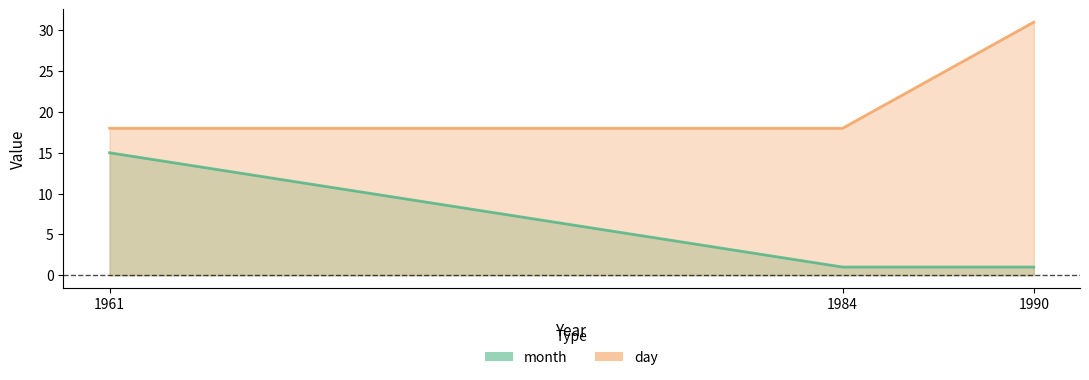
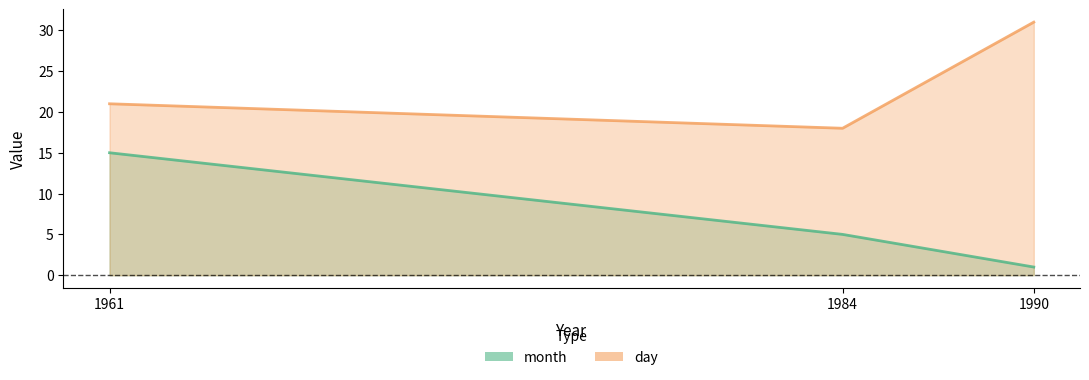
  {
    "month": {
      "1961": 15,
-     "1984": 1,
+     "1984": 5,
      "1990": 1
    },
    "day": {
-     "1961": 18,
+     "1961": 21,
      "1984": 18,
      "1990": 31
    }
  }
